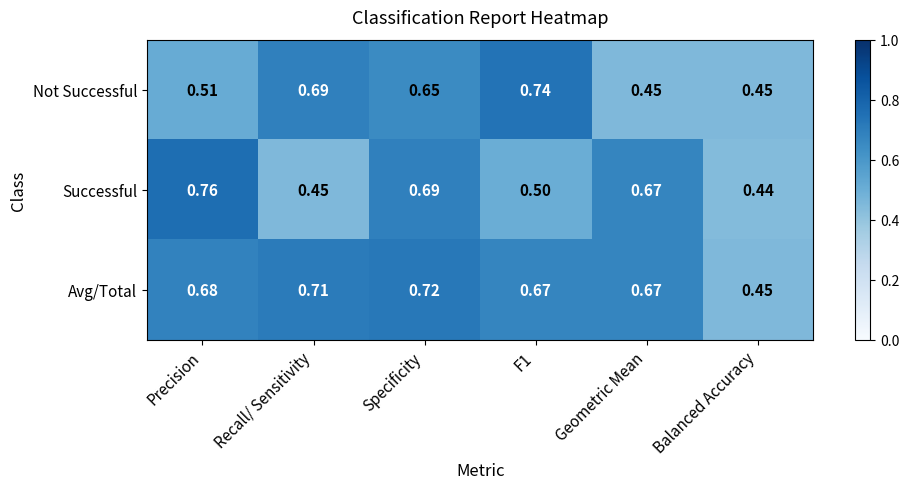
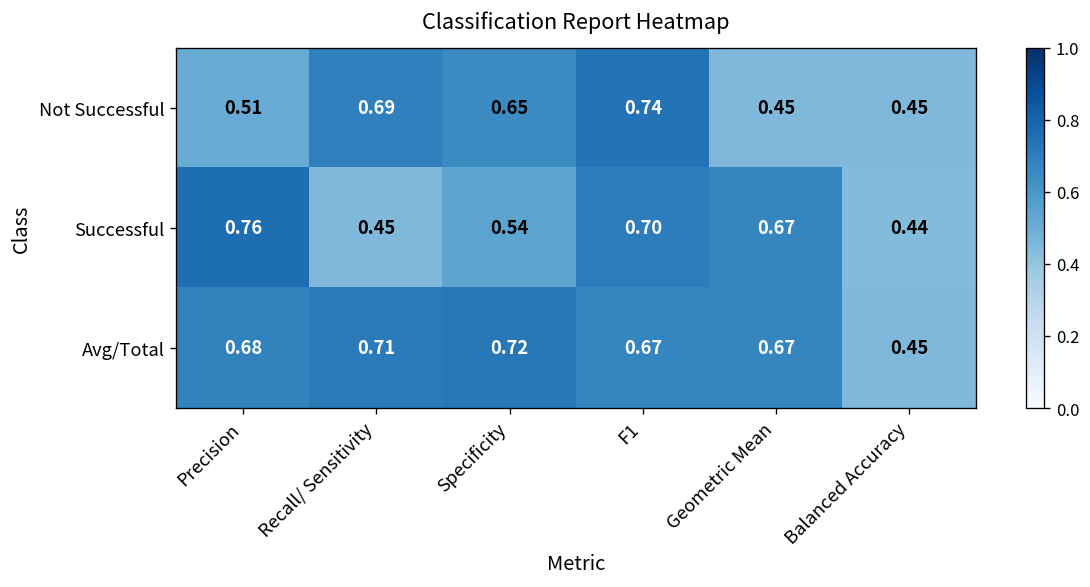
  {
    "Not Successful": {
      "Precision": 0.51,
      "Recall/ Sensitivity": 0.69,
      "Specificity": 0.65,
      "F1": 0.74,
      "Geometric Mean": 0.45,
      "Balanced Accuracy": 0.45
    },
    "Successful": {
      "Precision": 0.76,
      "Recall/ Sensitivity": 0.45,
-     "Specificity": 0.69,
-     "F1": 0.50,
+     "Specificity": 0.54,
+     "F1": 0.70,
      "Geometric Mean": 0.67,
      "Balanced Accuracy": 0.44
    },
    "Avg/Total": {
      "Precision": 0.68,
      "Recall/ Sensitivity": 0.71,
      "Specificity": 0.72,
      "F1": 0.67,
      "Geometric Mean": 0.67,
      "Balanced Accuracy": 0.45
    }
  }
